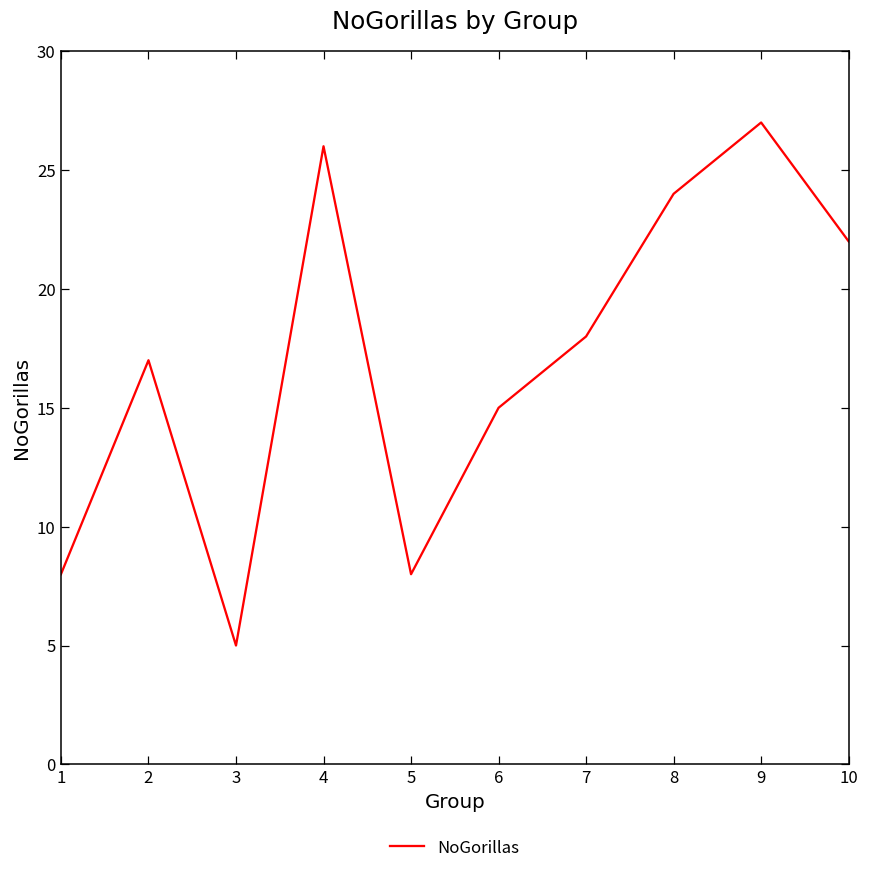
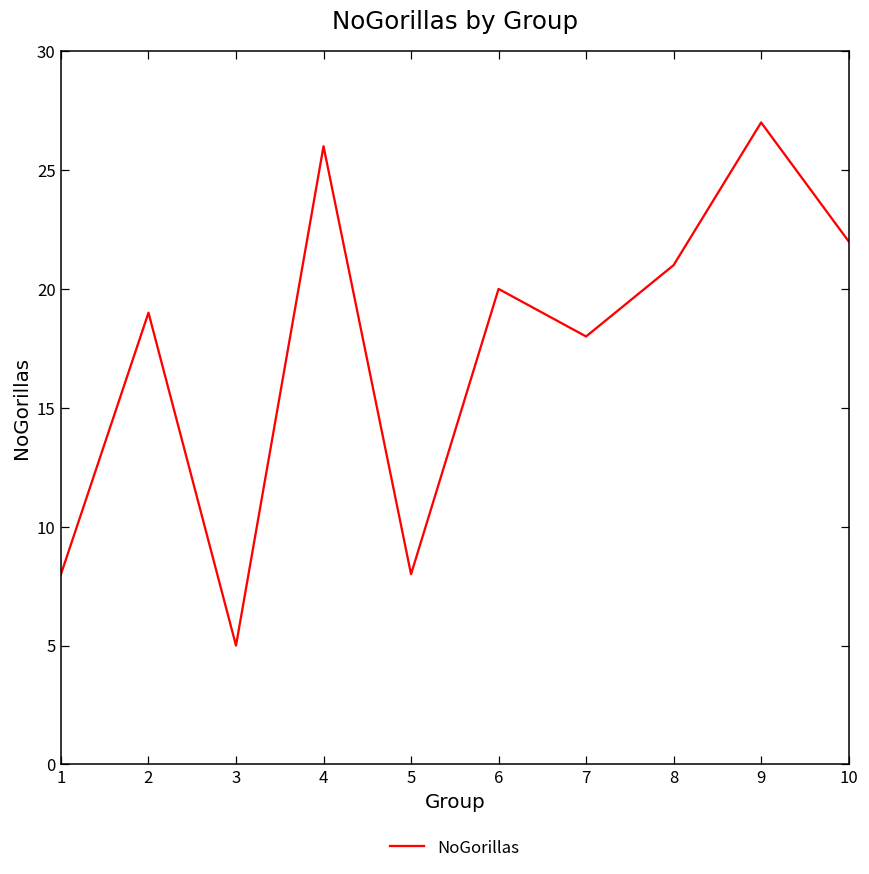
  {
    "1": 8,
-   "2": 17,
+   "2": 19,
    "3": 5,
    "4": 26,
    "5": 8,
-   "6": 15,
+   "6": 20,
    "7": 18,
-   "8": 24,
+   "8": 21,
    "9": 27,
    "10": 22
  }
